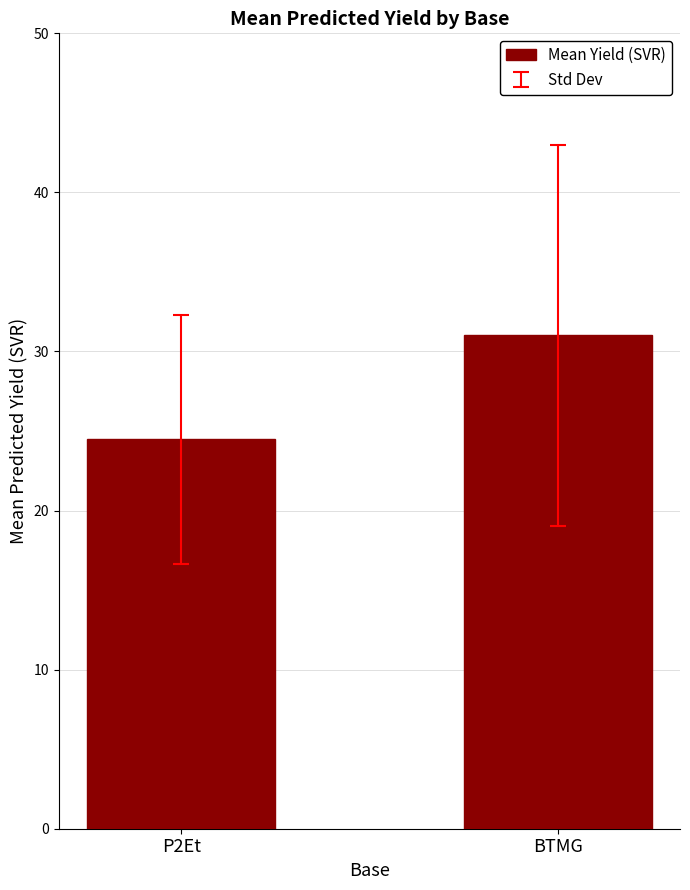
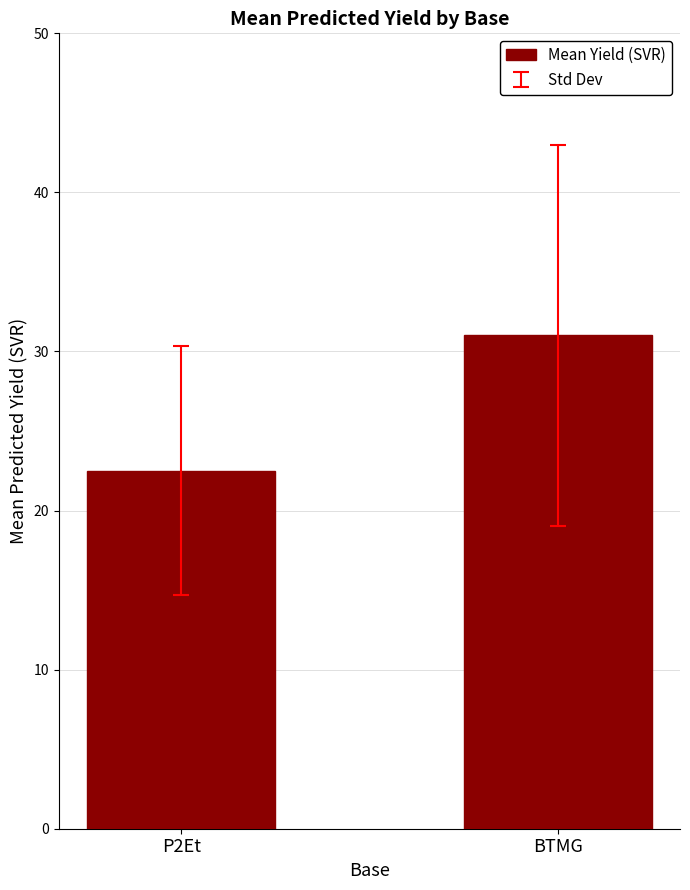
  {
    "Mean Yield (SVR)": {
-     "P2Et": 24.5,
+     "P2Et": 22.5,
      "BTMG": 31.0
    }
  }
